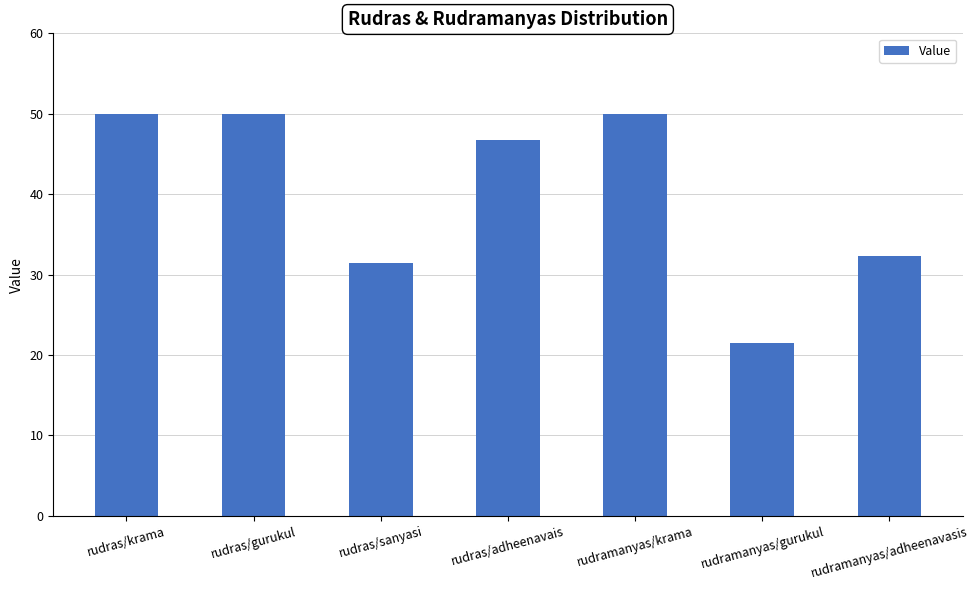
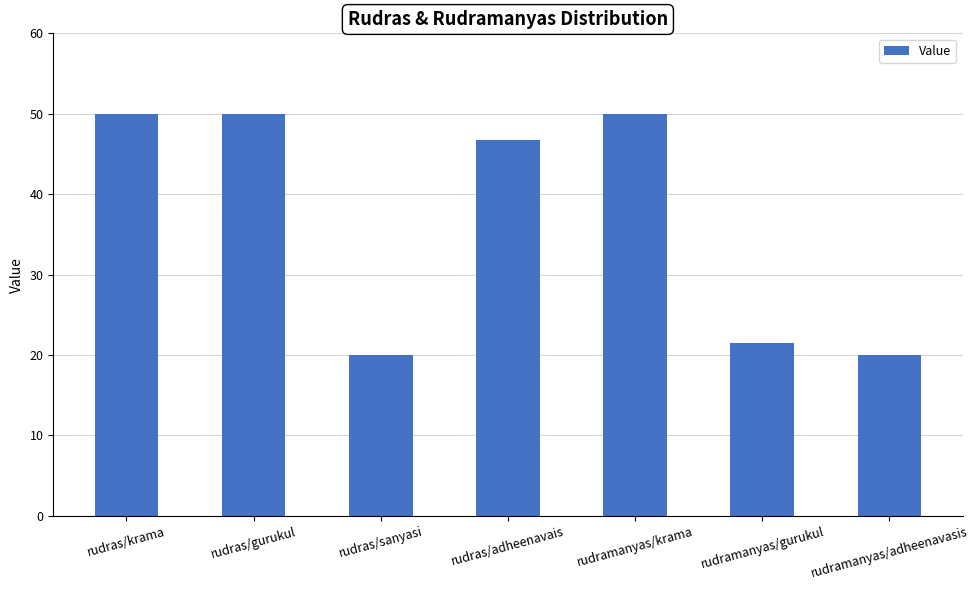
  {
    "rudras/krama": 50,
    "rudras/gurukul": 50,
-   "rudras/sanyasi": 32,
+   "rudras/sanyasi": 20,
    "rudras/adheenavais": 47,
    "rudramanyas/krama": 50,
    "rudramanyas/gurukul": 22,
-   "rudramanyas/adheenavasis": 32
+   "rudramanyas/adheenavasis": 20
  }
